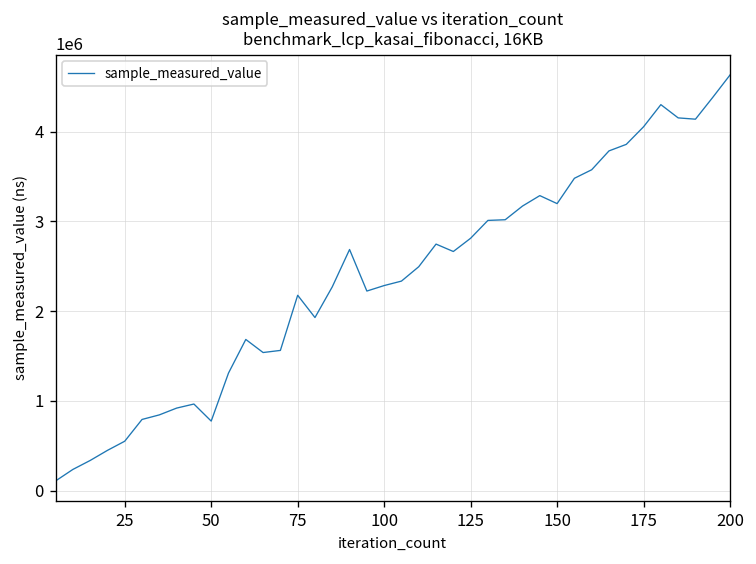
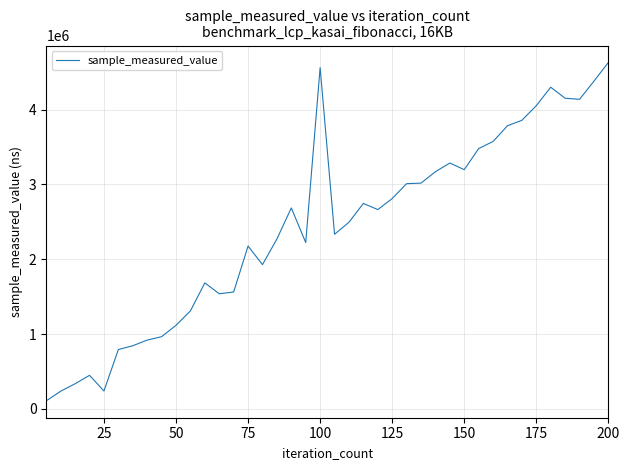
  {
-   "25": 500000,
-   "50": 800000,
+   "25": 200000,
+   "50": 1100000,
    "75": 2200000,
-   "100": 2300000,
+   "100": 4600000,
    "125": 2800000,
    "150": 3200000,
    "175": 4100000,
    "200": 4600000
  }
